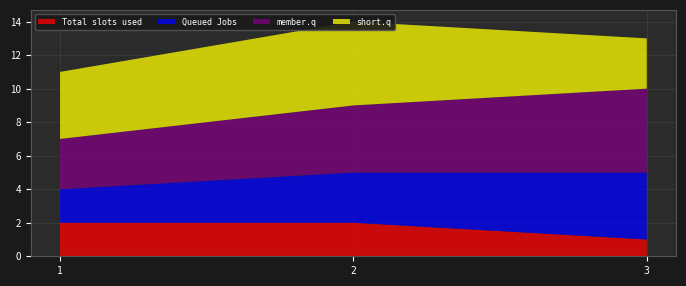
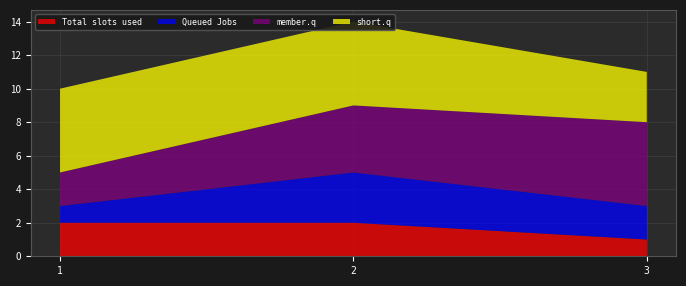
  {
    "Total slots used": {
      "1": 2,
      "2": 2,
      "3": 1
    },
    "Queued Jobs": {
-     "1": 2,
-     "3": 4
+     "1": 1,
+     "3": 2
    },
    "member.q": {
-     "1": 3,
+     "1": 2,
      "2": 4,
      "3": 5
    },
    "short.q": {
-     "1": 4,
+     "1": 5,
      "3": 3
    }
  }
